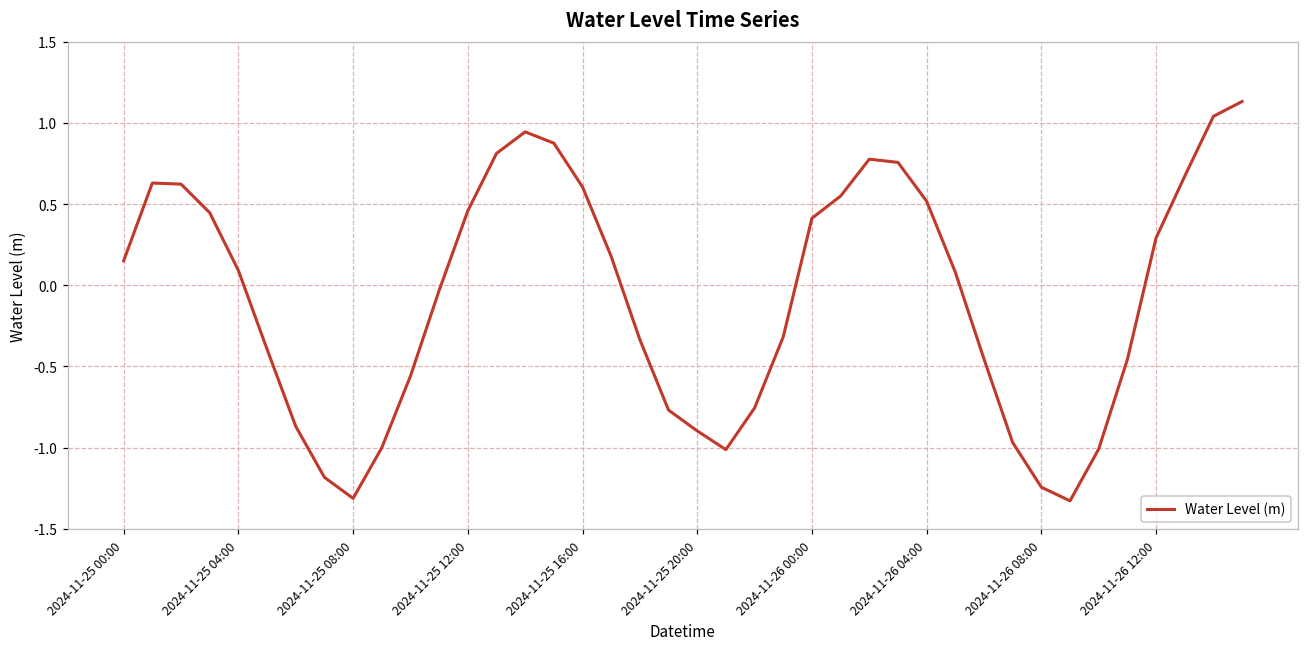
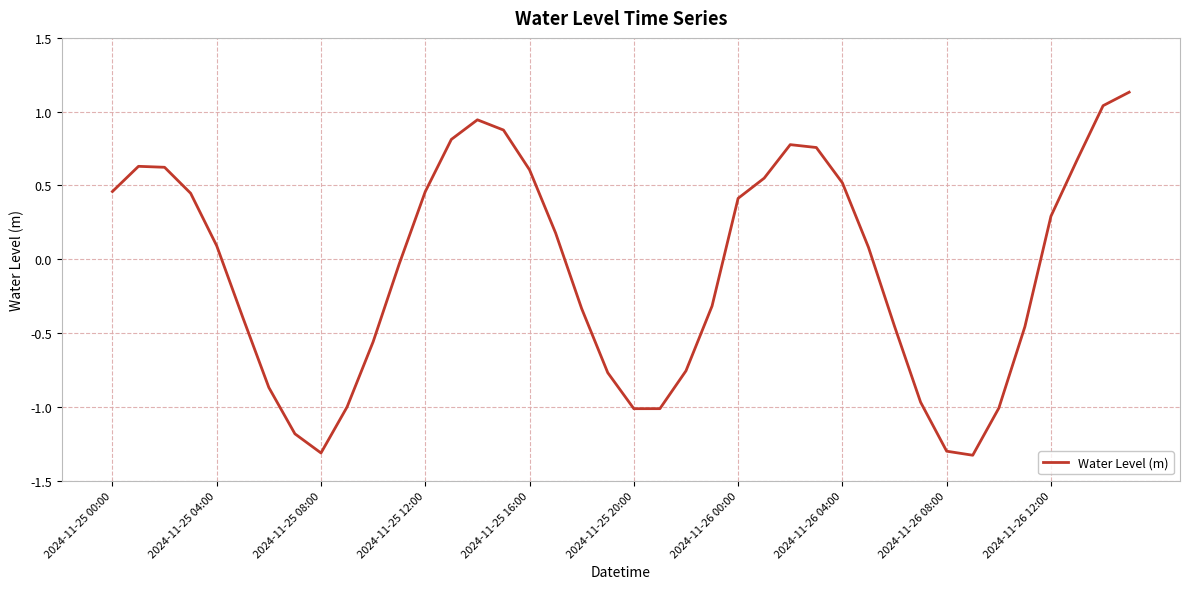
  {
-   "2024-11-25 00:00": 0.15,
+   "2024-11-25 00:00": 0.46,
    "2024-11-25 04:00": 0.09,
    "2024-11-25 08:00": -1.31,
    "2024-11-25 12:00": 0.46,
    "2024-11-25 16:00": 0.61,
-   "2024-11-25 20:00": -0.90,
+   "2024-11-25 20:00": -1.01,
    "2024-11-26 00:00": 0.41,
    "2024-11-26 04:00": 0.52,
-   "2024-11-26 08:00": -1.24,
+   "2024-11-26 08:00": -1.30,
    "2024-11-26 12:00": 0.29
  }
